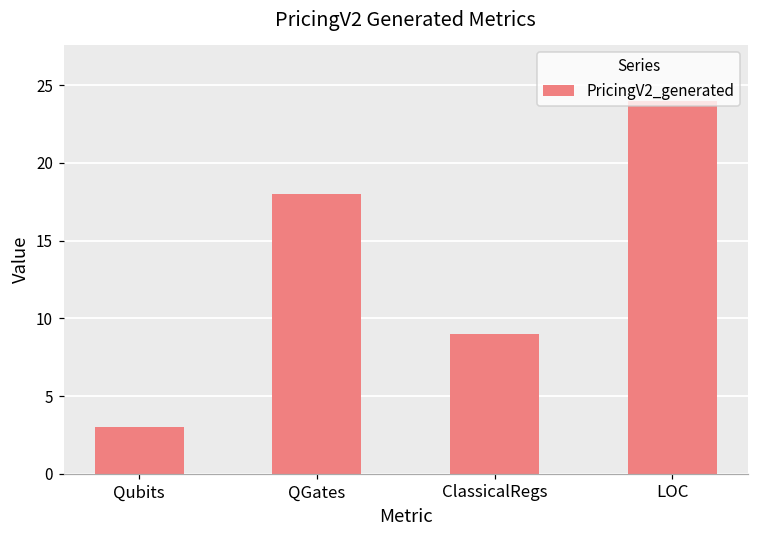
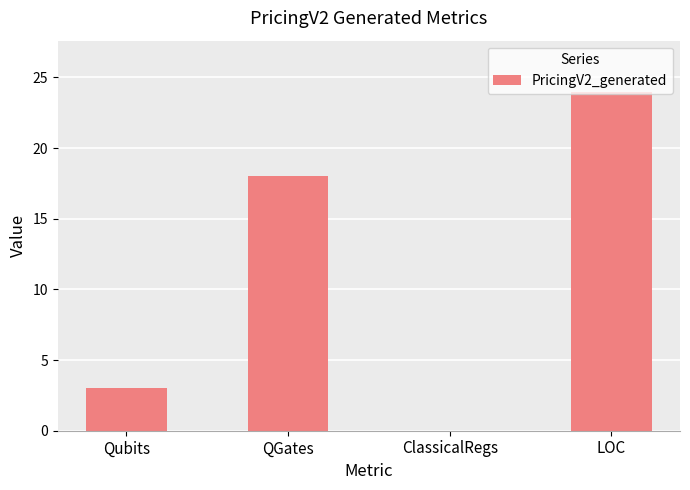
  {
    "Qubits": 3,
    "QGates": 18,
-   "ClassicalRegs": 9
+   "ClassicalRegs": 0
  }
